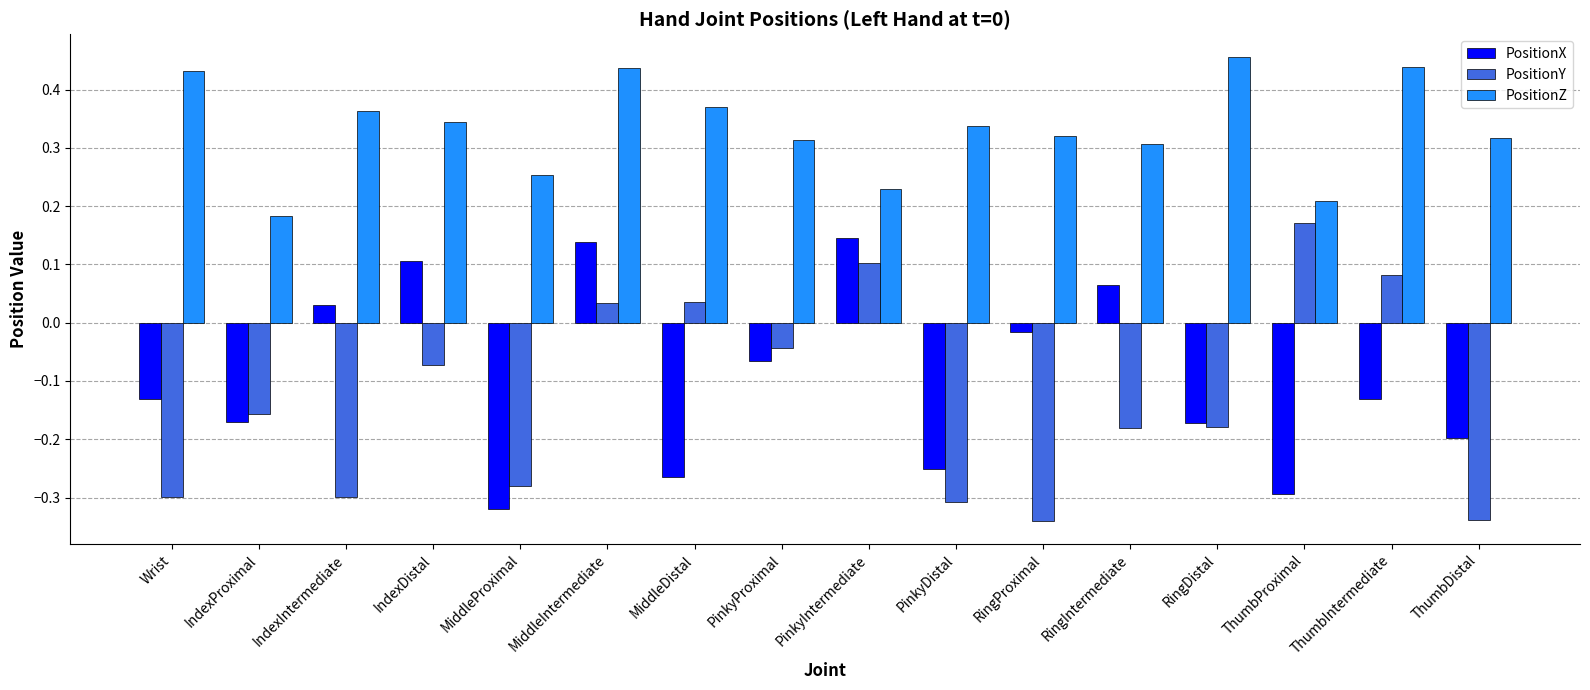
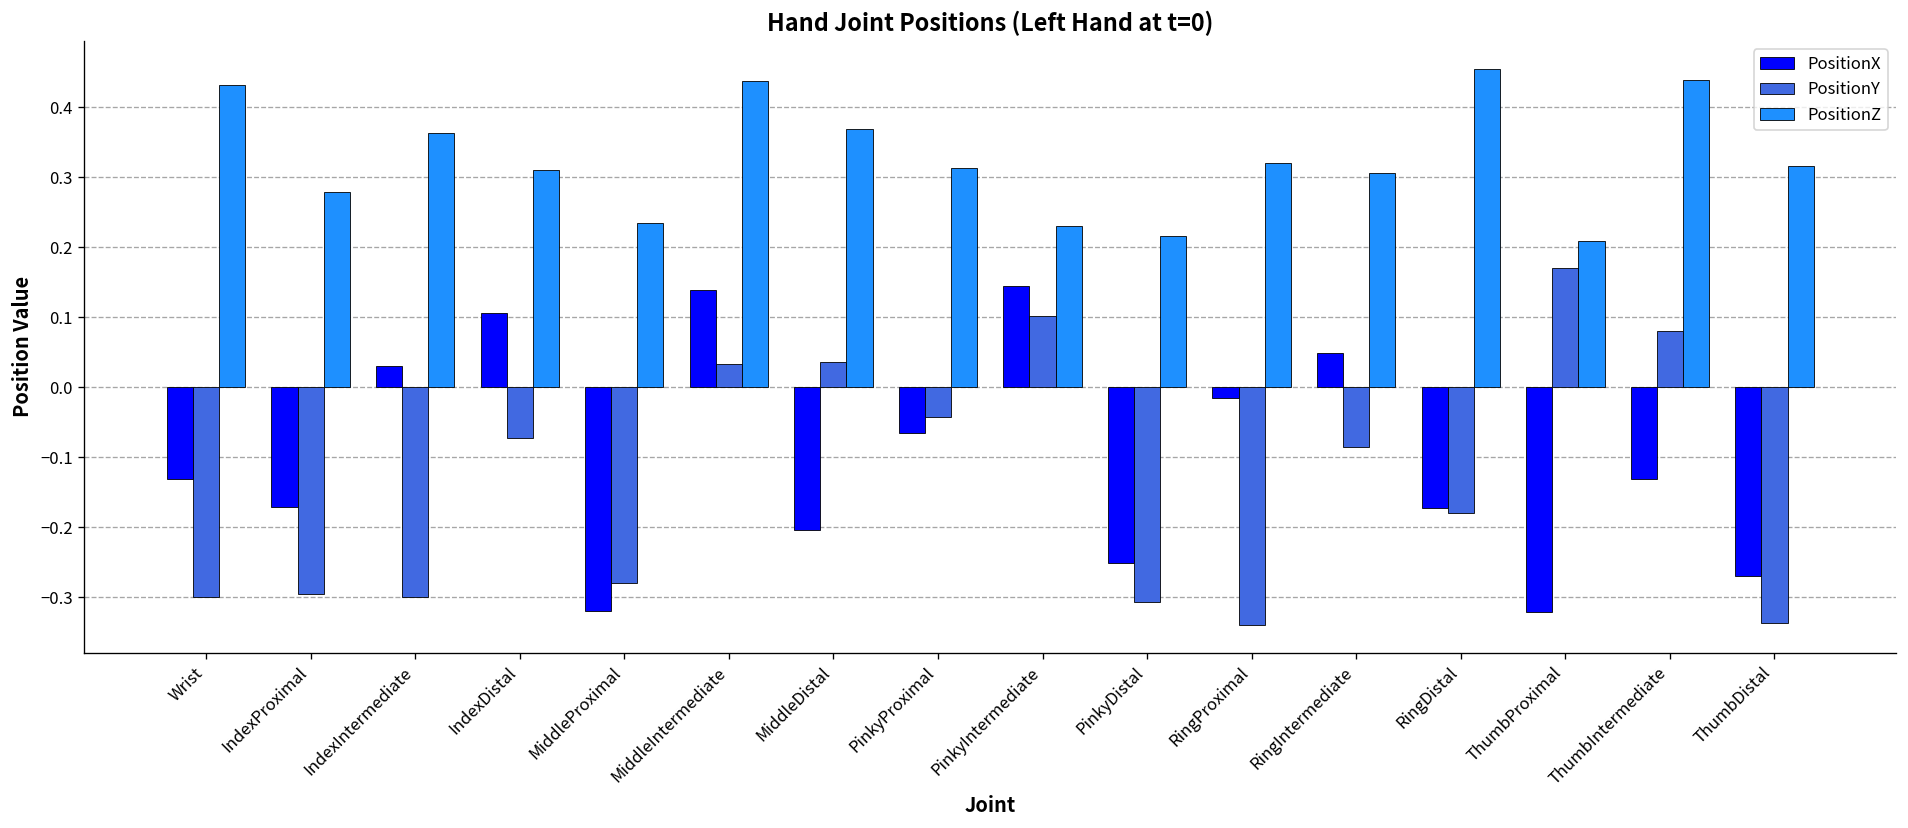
  {
    "PositionX": {
      "Wrist": -0.13,
      "IndexProximal": -0.17,
      "IndexIntermediate": 0.03,
      "IndexDistal": 0.11,
      "MiddleProximal": -0.32,
      "MiddleIntermediate": 0.14,
-     "MiddleDistal": -0.27,
+     "MiddleDistal": -0.20,
      "PinkyProximal": -0.07,
      "PinkyIntermediate": 0.14,
      "PinkyDistal": -0.25,
      "RingProximal": -0.02,
-     "RingIntermediate": 0.06,
+     "RingIntermediate": 0.05,
      "RingDistal": -0.17,
-     "ThumbProximal": -0.29,
+     "ThumbProximal": -0.32,
      "ThumbIntermediate": -0.13,
-     "ThumbDistal": -0.20
+     "ThumbDistal": -0.27
    },
    "PositionY": {
      "Wrist": -0.30,
-     "IndexProximal": -0.16,
+     "IndexProximal": -0.30,
      "IndexIntermediate": -0.30,
      "IndexDistal": -0.07,
      "MiddleProximal": -0.28,
      "MiddleIntermediate": 0.03,
      "MiddleDistal": 0.04,
      "PinkyProximal": -0.04,
      "PinkyIntermediate": 0.10,
      "PinkyDistal": -0.31,
      "RingProximal": -0.34,
-     "RingIntermediate": -0.18,
+     "RingIntermediate": -0.09,
      "RingDistal": -0.18,
      "ThumbProximal": 0.17,
      "ThumbIntermediate": 0.08,
      "ThumbDistal": -0.34
    },
    "PositionZ": {
      "Wrist": 0.43,
-     "IndexProximal": 0.18,
+     "IndexProximal": 0.28,
      "IndexIntermediate": 0.36,
-     "IndexDistal": 0.34,
-     "MiddleProximal": 0.25,
+     "IndexDistal": 0.31,
+     "MiddleProximal": 0.24,
      "MiddleIntermediate": 0.44,
      "MiddleDistal": 0.37,
      "PinkyProximal": 0.31,
      "PinkyIntermediate": 0.23,
-     "PinkyDistal": 0.34,
+     "PinkyDistal": 0.22,
      "RingProximal": 0.32,
      "RingIntermediate": 0.31,
      "RingDistal": 0.46,
      "ThumbProximal": 0.21,
      "ThumbIntermediate": 0.44,
      "ThumbDistal": 0.32
    }
  }
